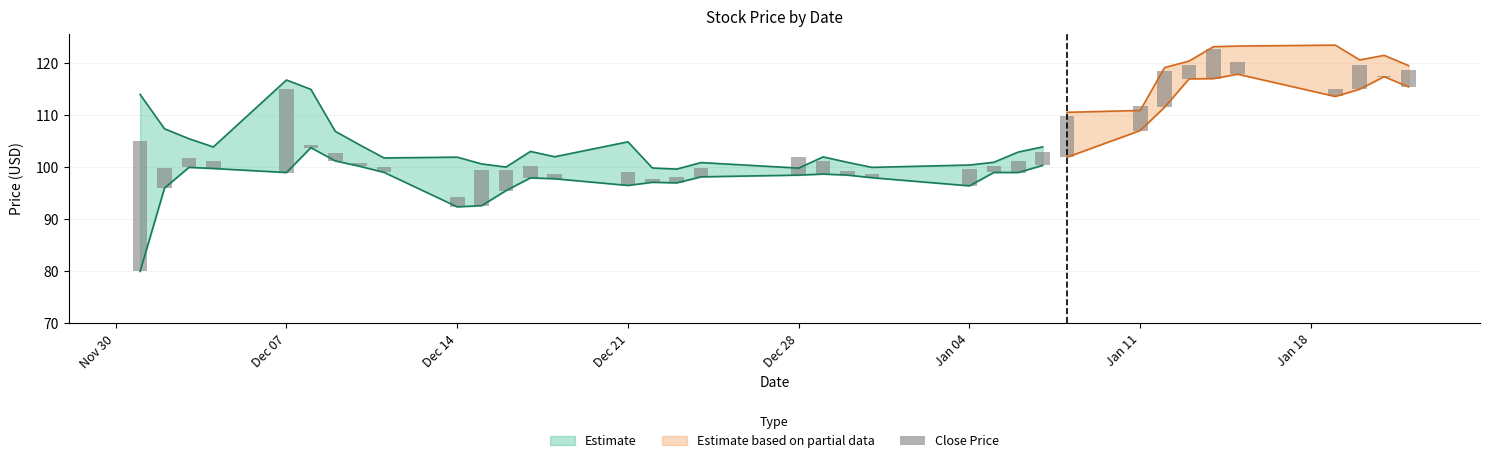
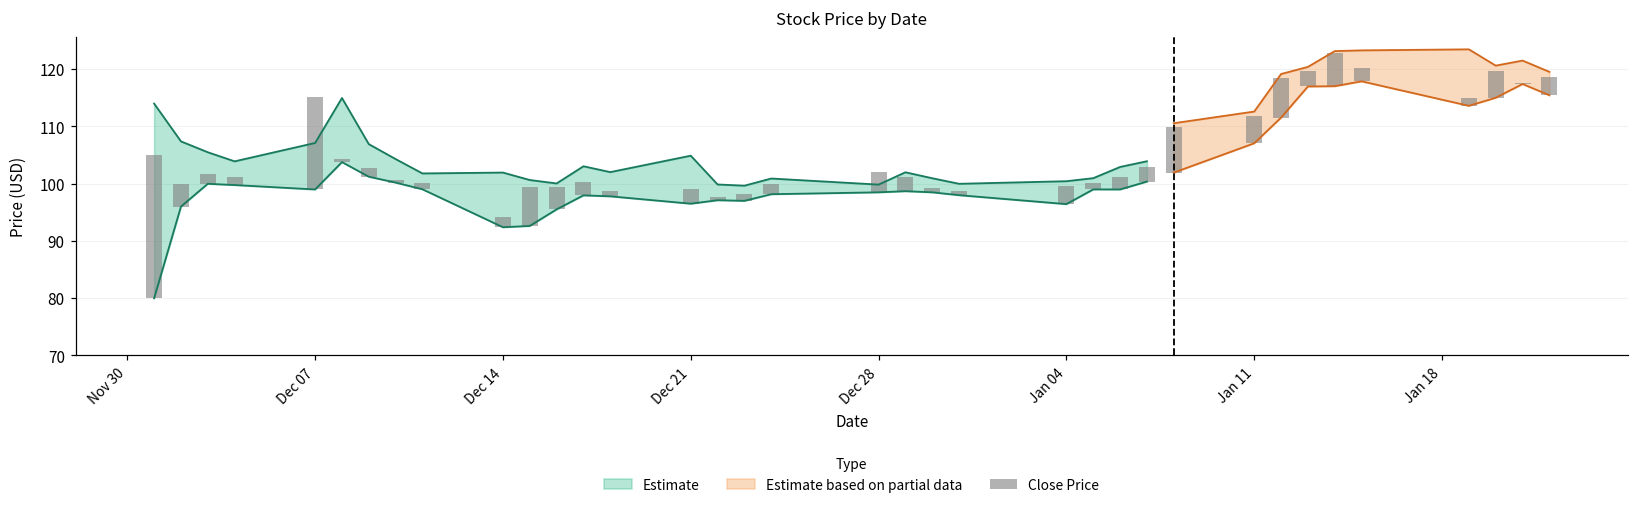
  {
    "Estimate": {
-     "Dec 07": 117,
+     "Dec 07": 107,
      "Dec 14": 102,
      "Dec 21": 105,
      "Dec 28": 100,
      "Jan 04": 100
    },
    "Estimate based on partial data": {
-     "Jan 11": 111
+     "Jan 11": 113
    }
  }
